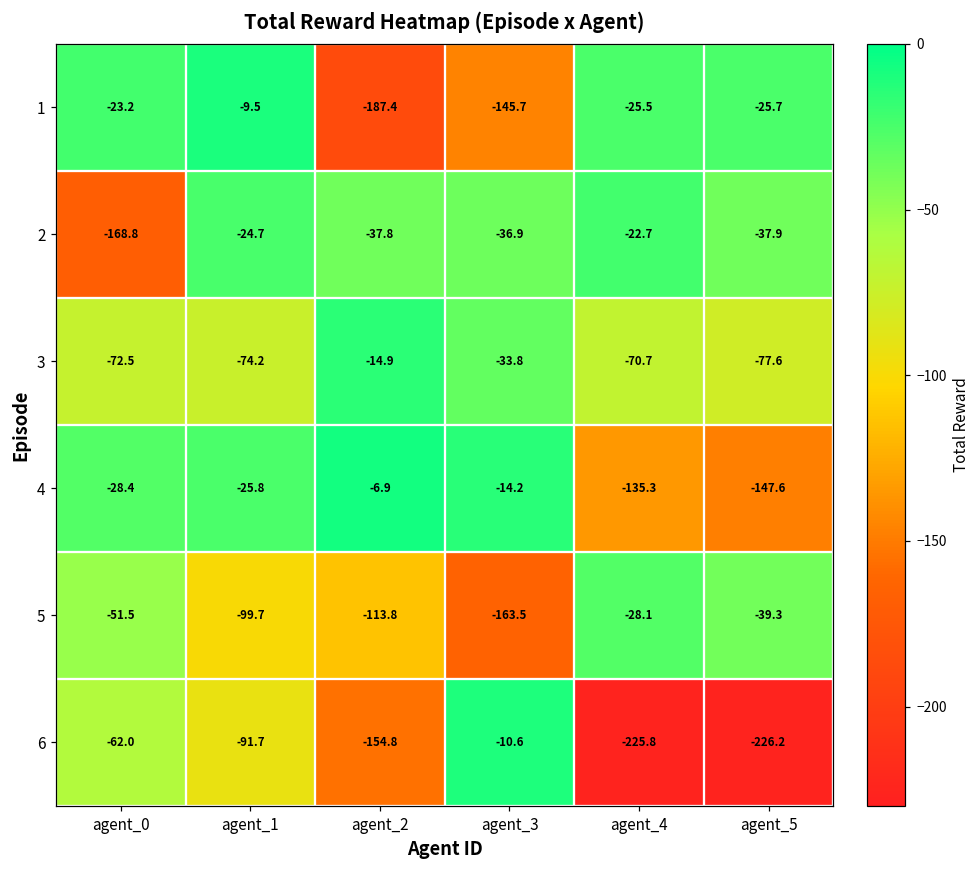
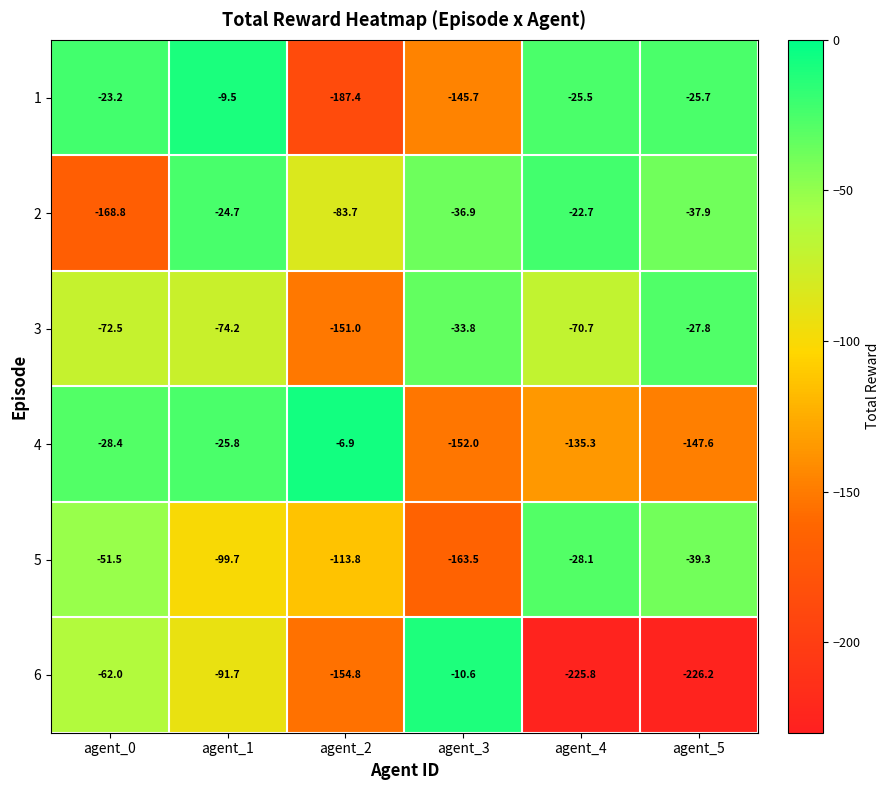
  {
    "1": {
      "agent_0": -23.2,
      "agent_1": -9.5,
      "agent_2": -187.4,
      "agent_3": -145.7,
      "agent_4": -25.5,
      "agent_5": -25.7
    },
    "2": {
      "agent_0": -168.8,
      "agent_1": -24.7,
-     "agent_2": -37.8,
+     "agent_2": -83.7,
      "agent_3": -36.9,
      "agent_4": -22.7,
      "agent_5": -37.9
    },
    "3": {
      "agent_0": -72.5,
      "agent_1": -74.2,
-     "agent_2": -14.9,
+     "agent_2": -151.0,
      "agent_3": -33.8,
      "agent_4": -70.7,
-     "agent_5": -77.6
+     "agent_5": -27.8
    },
    "4": {
      "agent_0": -28.4,
      "agent_1": -25.8,
      "agent_2": -6.9,
-     "agent_3": -14.2,
+     "agent_3": -152.0,
      "agent_4": -135.3,
      "agent_5": -147.6
    },
    "5": {
      "agent_0": -51.5,
      "agent_1": -99.7,
      "agent_2": -113.8,
      "agent_3": -163.5,
      "agent_4": -28.1,
      "agent_5": -39.3
    },
    "6": {
      "agent_0": -62.0,
      "agent_1": -91.7,
      "agent_2": -154.8,
      "agent_3": -10.6,
      "agent_4": -225.8,
      "agent_5": -226.2
    }
  }
